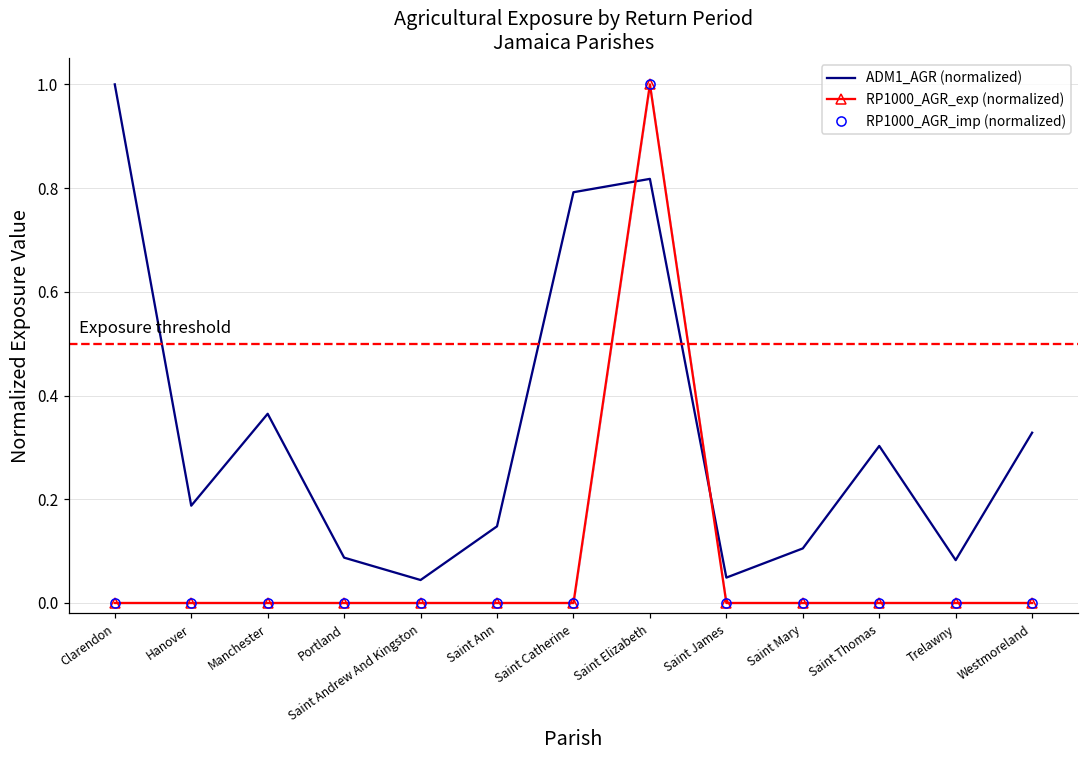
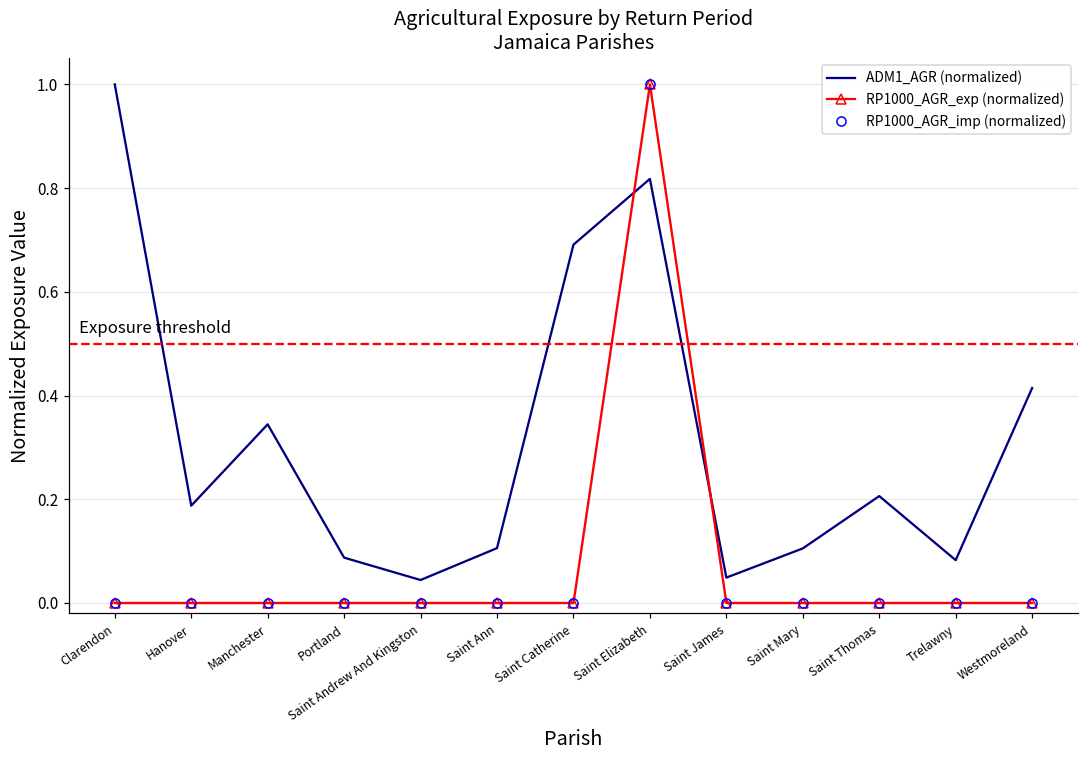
  {
    "ADM1_AGR (normalized)": {
      "Clarendon": 1.00,
      "Hanover": 0.19,
-     "Manchester": 0.36,
+     "Manchester": 0.34,
      "Portland": 0.09,
      "Saint Andrew And Kingston": 0.04,
-     "Saint Ann": 0.15,
-     "Saint Catherine": 0.79,
+     "Saint Ann": 0.11,
+     "Saint Catherine": 0.69,
      "Saint Elizabeth": 0.82,
      "Saint James": 0.05,
      "Saint Mary": 0.11,
-     "Saint Thomas": 0.30,
+     "Saint Thomas": 0.21,
      "Trelawny": 0.08,
-     "Westmoreland": 0.33
+     "Westmoreland": 0.41
    },
    "RP1000_AGR_imp (normalized)": {
      "Clarendon": 0.00,
      "Hanover": 0.00,
      "Manchester": 0.00,
      "Portland": 0.00,
      "Saint Andrew And Kingston": 0.00,
      "Saint Ann": 0.00,
      "Saint Catherine": 0.00,
      "Saint Elizabeth": 1.00,
      "Saint James": 0.00,
      "Saint Mary": 0.00,
      "Saint Thomas": 0.00,
      "Trelawny": 0.00,
      "Westmoreland": 0.00
    }
  }
